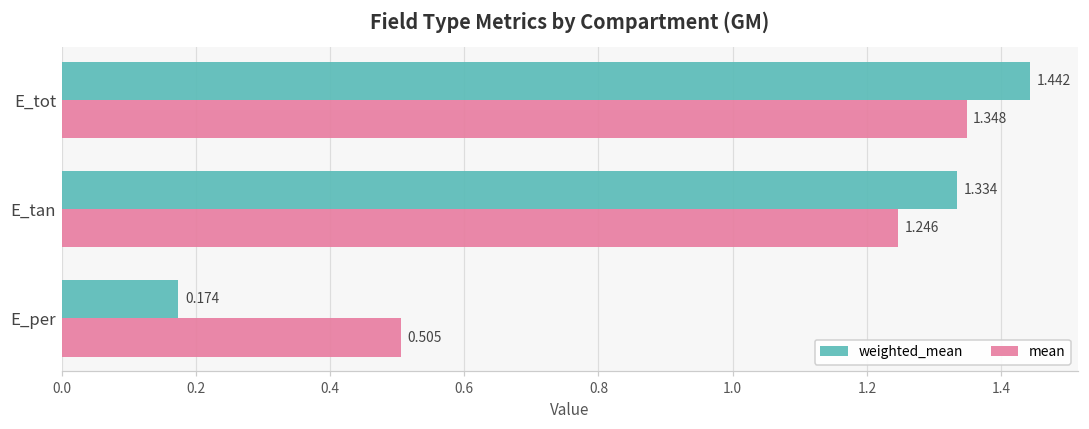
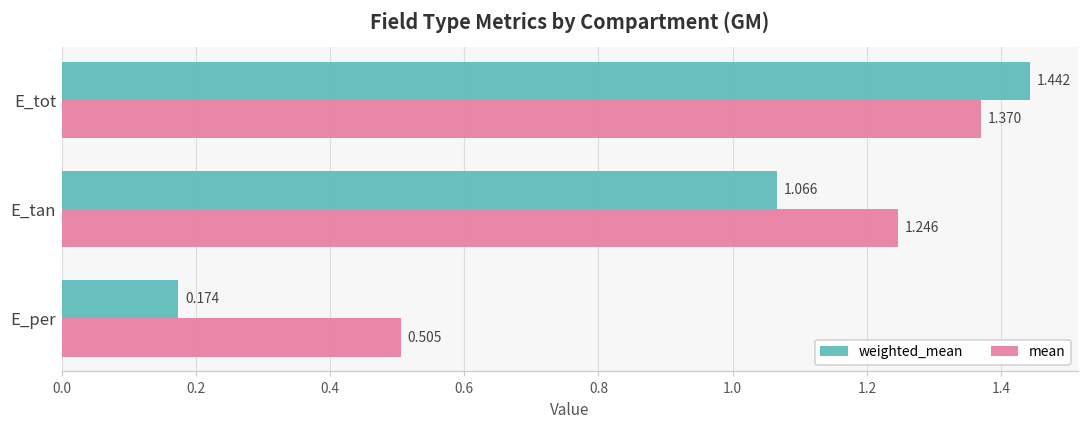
  {
    "weighted_mean": {
      "E_tot": 1.442,
-     "E_tan": 1.334,
+     "E_tan": 1.066,
      "E_per": 0.174
    },
    "mean": {
-     "E_tot": 1.348,
+     "E_tot": 1.370,
      "E_tan": 1.246,
      "E_per": 0.505
    }
  }
